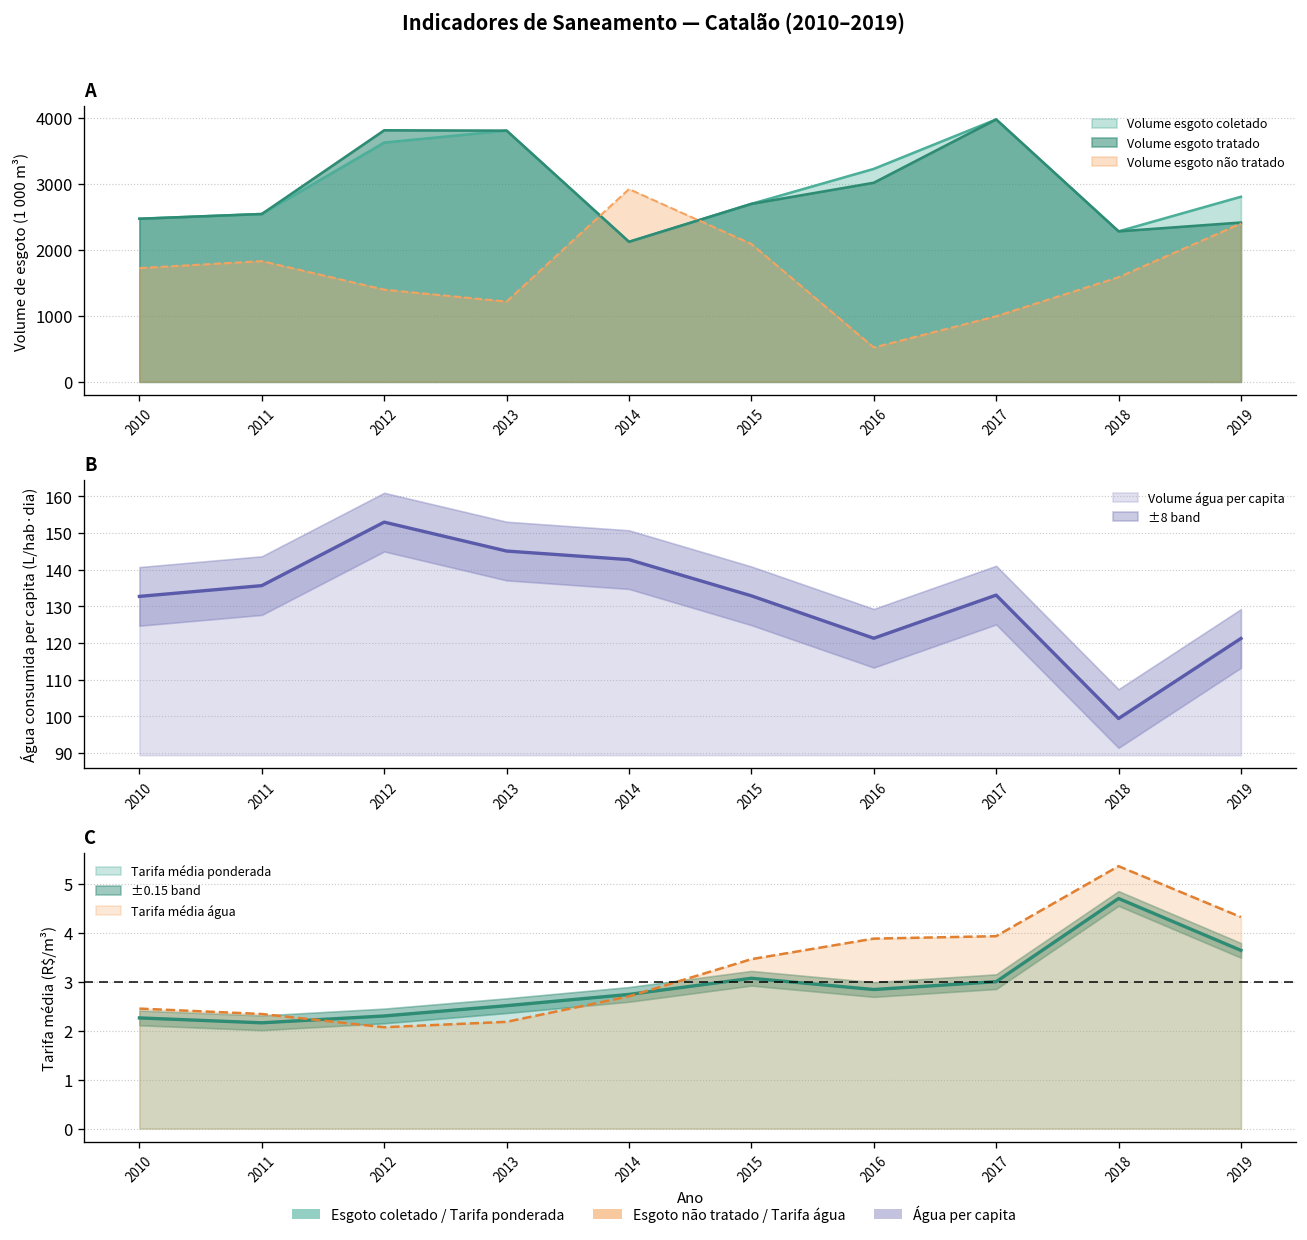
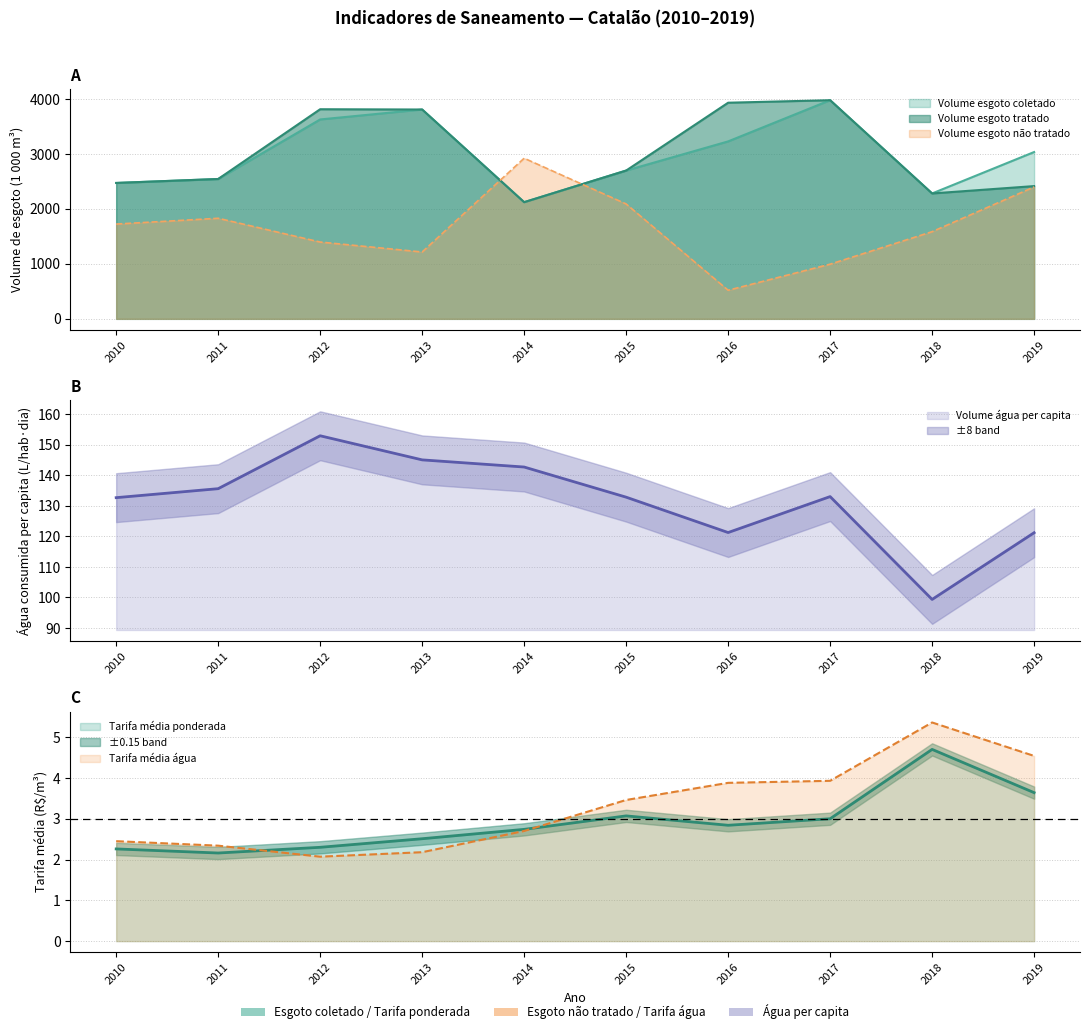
  {
    "A": {
      "Volume esgoto coletado": {
        "2012": 3600,
        "2016": 3200,
-       "2019": 2800
+       "2019": 3000
      },
      "Volume esgoto tratado": {
        "2012": 3800,
-       "2016": 3000
+       "2016": 3900
      },
      "Volume esgoto não tratado": {
        "2010": 1700,
        "2011": 1800,
        "2012": 1400,
        "2013": 1200,
        "2014": 2900,
        "2015": 2100,
        "2016": 500,
        "2017": 1000,
        "2018": 1600
      }
    },
    "C": {
      "Tarifa média ponderada": {
        "2010": 2.3,
        "2011": 2.2,
        "2012": 2.3,
        "2013": 2.5,
        "2015": 3.1,
        "2016": 2.8,
        "2017": 3.0,
        "2018": 4.7,
        "2019": 3.6
      },
      "Tarifa média água": {
        "2012": 2.1,
        "2013": 2.2,
        "2015": 3.5,
        "2016": 3.9,
        "2017": 3.9,
        "2018": 5.4,
-       "2019": 4.3
+       "2019": 4.5
      }
    }
  }
